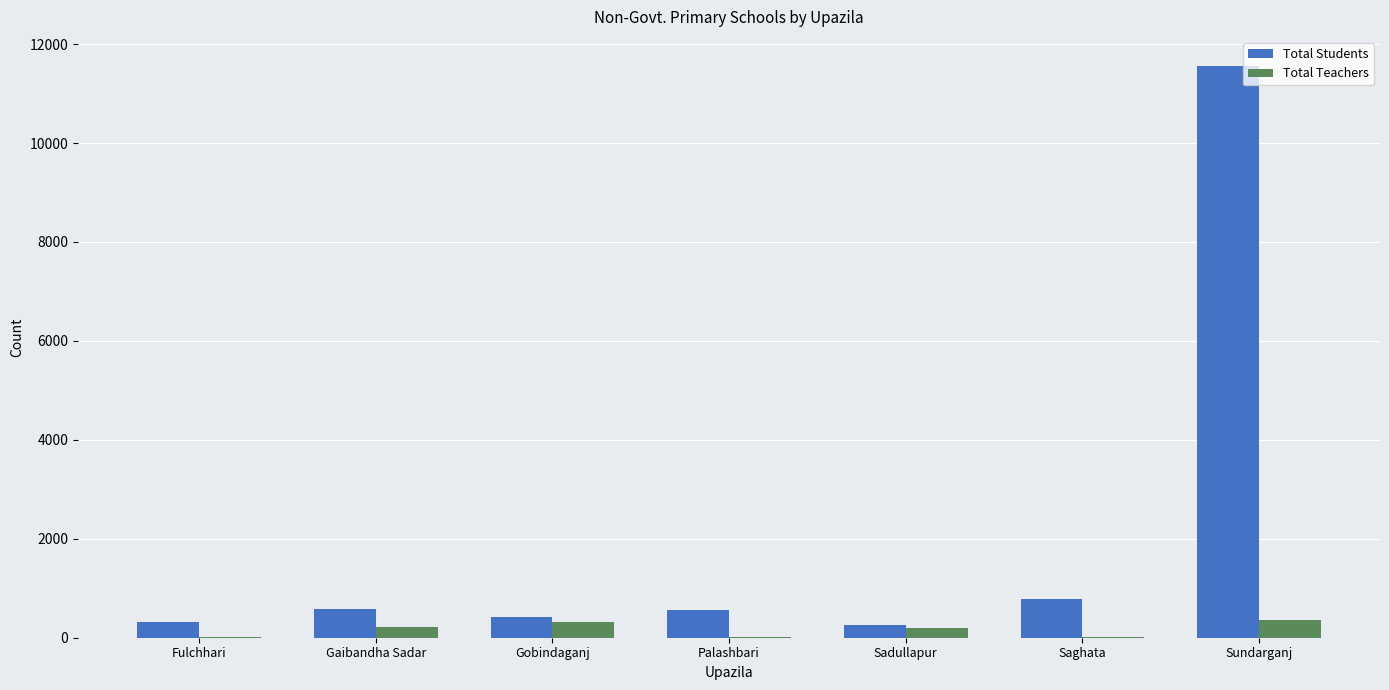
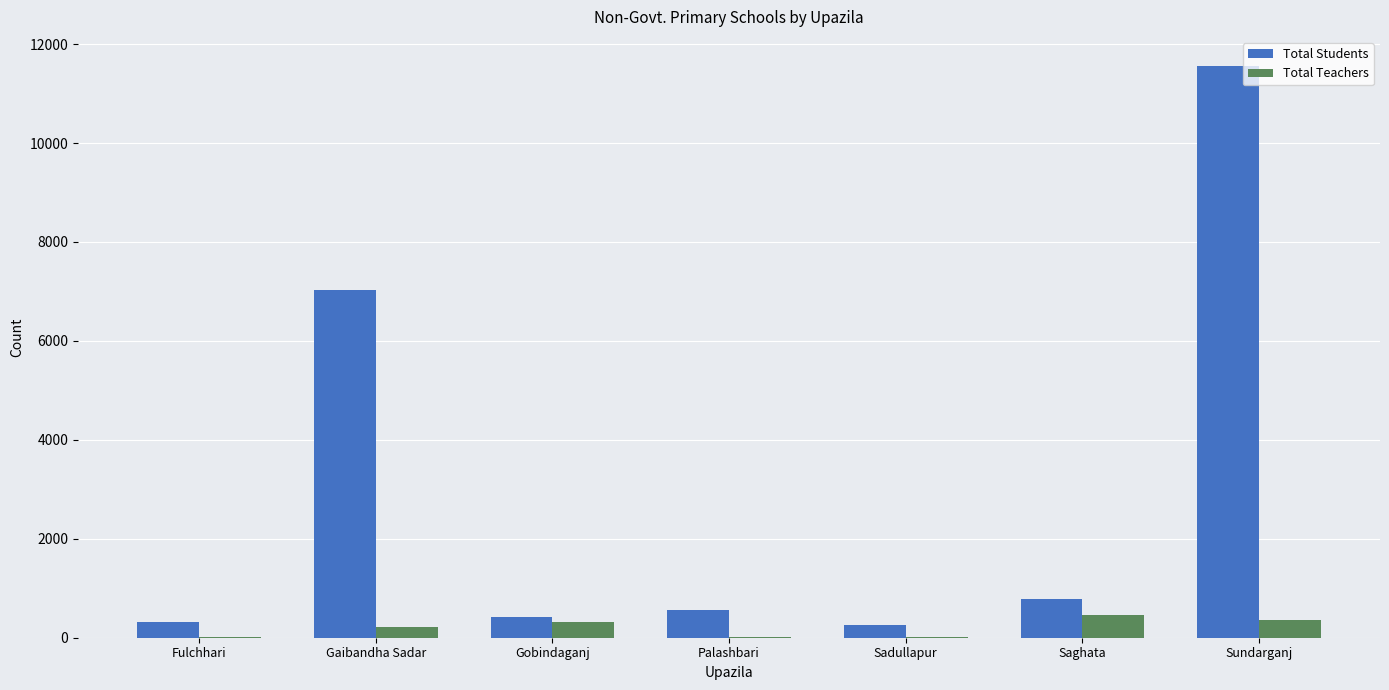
  {
    "Total Students": {
      "Fulchhari": 300,
-     "Gaibandha Sadar": 600,
+     "Gaibandha Sadar": 7000,
      "Gobindaganj": 400,
      "Palashbari": 600,
      "Sadullapur": 300,
      "Saghata": 800,
      "Sundarganj": 11600
    },
    "Total Teachers": {
      "Gaibandha Sadar": 200,
      "Gobindaganj": 300,
-     "Sadullapur": 200,
-     "Saghata": 0,
+     "Sadullapur": 0,
+     "Saghata": 500,
      "Sundarganj": 400
    }
  }
